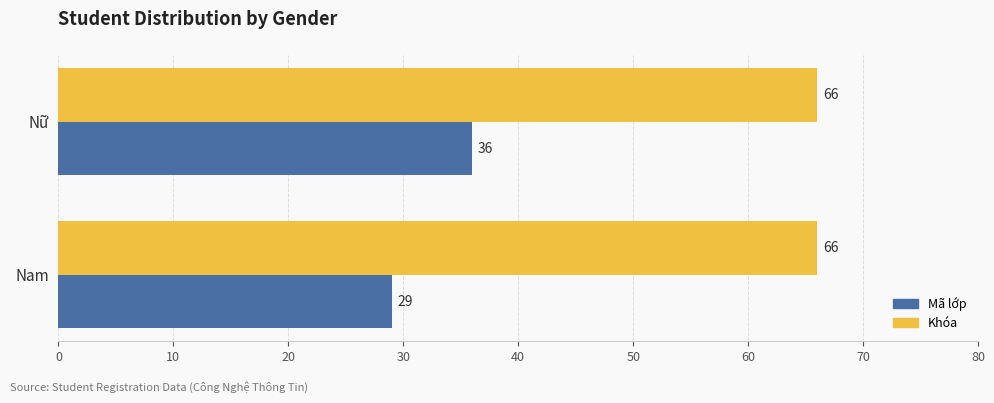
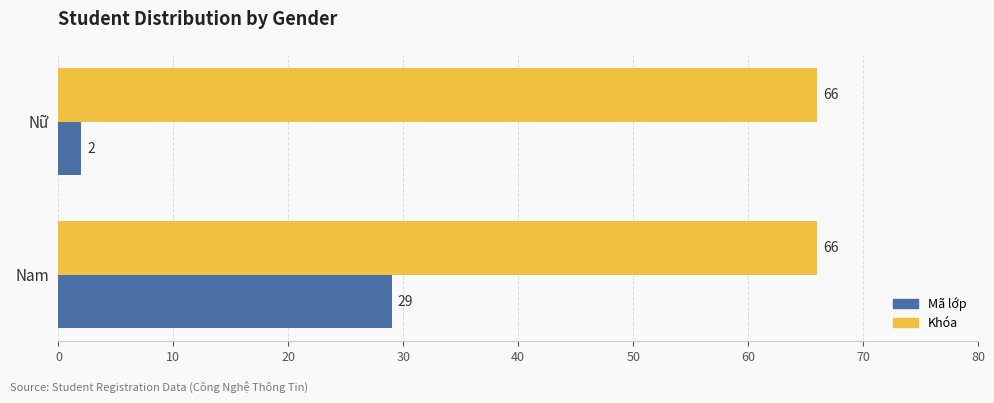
  {
    "Mã lớp": {
-     "Nữ": 36,
+     "Nữ": 2,
      "Nam": 29
    },
    "Khóa": {
      "Nữ": 66,
      "Nam": 66
    }
  }
